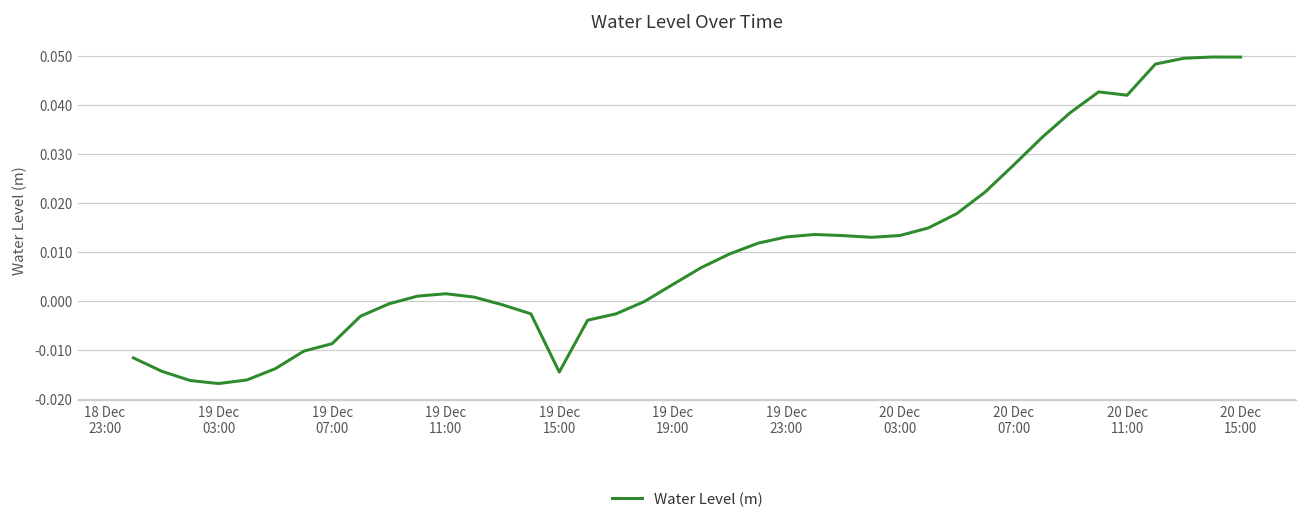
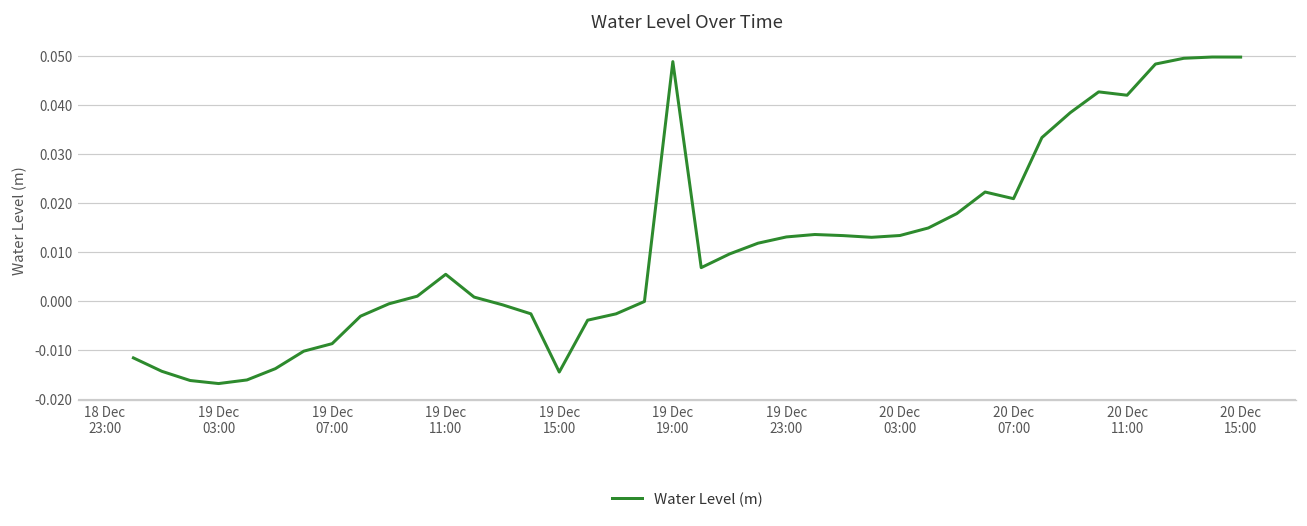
  {
    "19 Dec 03:00": -0.017,
    "19 Dec 07:00": -0.009,
-   "19 Dec 11:00": 0.001,
+   "19 Dec 11:00": 0.005,
    "19 Dec 15:00": -0.015,
-   "19 Dec 19:00": 0.003,
+   "19 Dec 19:00": 0.049,
    "19 Dec 23:00": 0.013,
    "20 Dec 03:00": 0.013,
-   "20 Dec 07:00": 0.028,
+   "20 Dec 07:00": 0.021,
    "20 Dec 11:00": 0.042,
    "20 Dec 15:00": 0.050
  }
